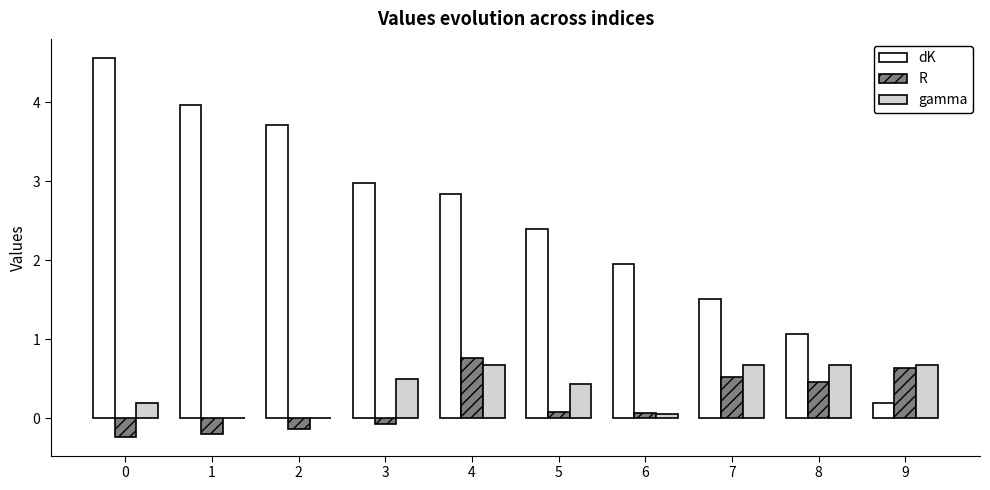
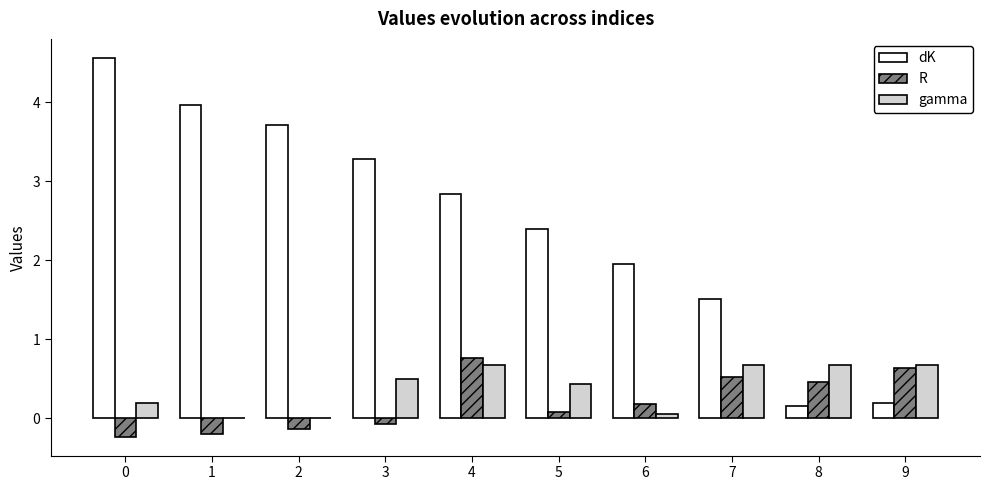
  {
    "dK": {
      "0": 4.6,
      "1": 4.0,
      "2": 3.7,
-     "3": 3.0,
+     "3": 3.3,
      "4": 2.8,
      "5": 2.4,
      "6": 2.0,
      "7": 1.5,
-     "8": 1.1,
+     "8": 0.2,
      "9": 0.2
    },
    "R": {
      "0": -0.2,
      "1": -0.2,
      "2": -0.1,
      "3": -0.1,
      "4": 0.8,
      "5": 0.1,
-     "6": 0.1,
+     "6": 0.2,
      "7": 0.5,
      "8": 0.5,
      "9": 0.6
    },
    "gamma": {
      "0": 0.2,
      "1": 0.0,
      "2": 0.0,
      "3": 0.5,
      "4": 0.7,
      "5": 0.4,
      "6": 0.1,
      "7": 0.7,
      "8": 0.7,
      "9": 0.7
    }
  }
